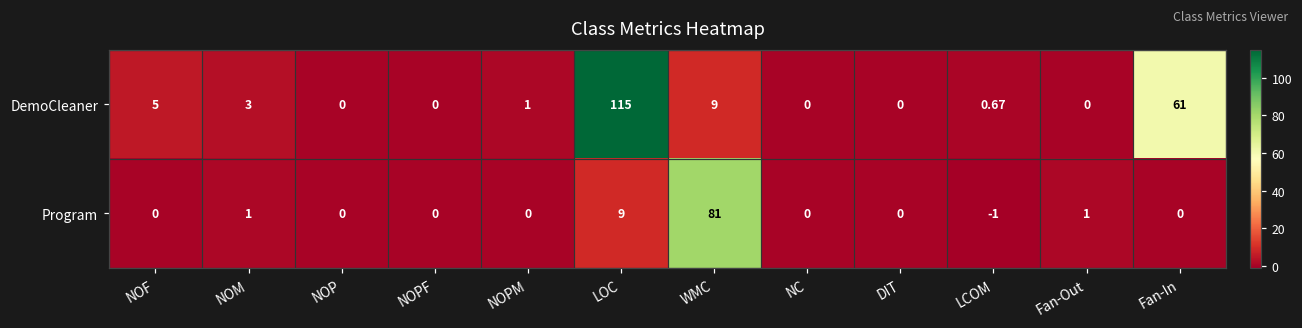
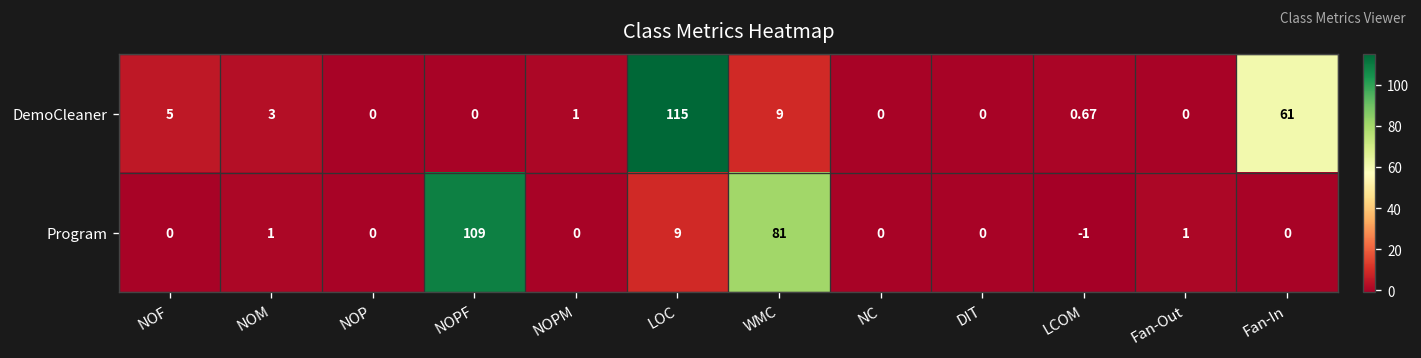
  {
    "DemoCleaner": {
      "NOF": 5,
      "NOM": 3,
      "NOP": 0,
      "NOPF": 0,
      "NOPM": 1,
      "LOC": 115,
      "WMC": 9,
      "NC": 0,
      "DIT": 0,
      "LCOM": 0.67,
      "Fan-Out": 0,
      "Fan-In": 61
    },
    "Program": {
      "NOF": 0,
      "NOM": 1,
      "NOP": 0,
-     "NOPF": 0,
+     "NOPF": 109,
      "NOPM": 0,
      "LOC": 9,
      "WMC": 81,
      "NC": 0,
      "DIT": 0,
      "LCOM": -1,
      "Fan-Out": 1,
      "Fan-In": 0
    }
  }
